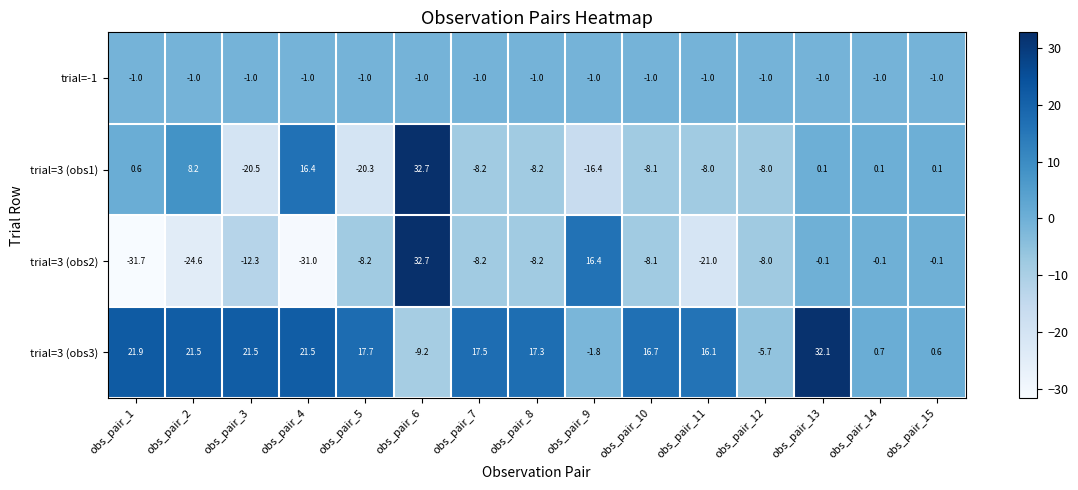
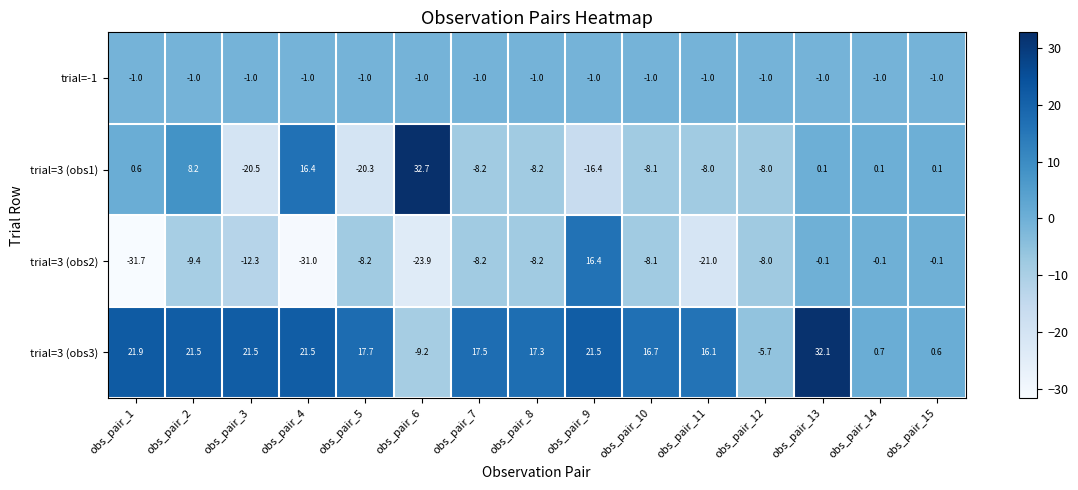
  {
    "trial=-1": {
      "obs_pair_1": -1.0,
      "obs_pair_2": -1.0,
      "obs_pair_3": -1.0,
      "obs_pair_4": -1.0,
      "obs_pair_5": -1.0,
      "obs_pair_6": -1.0,
      "obs_pair_7": -1.0,
      "obs_pair_8": -1.0,
      "obs_pair_9": -1.0,
      "obs_pair_10": -1.0,
      "obs_pair_11": -1.0,
      "obs_pair_12": -1.0,
      "obs_pair_13": -1.0,
      "obs_pair_14": -1.0,
      "obs_pair_15": -1.0
    },
    "trial=3 (obs1)": {
      "obs_pair_1": 0.6,
      "obs_pair_2": 8.2,
      "obs_pair_3": -20.5,
      "obs_pair_4": 16.4,
      "obs_pair_5": -20.3,
      "obs_pair_6": 32.7,
      "obs_pair_7": -8.2,
      "obs_pair_8": -8.2,
      "obs_pair_9": -16.4,
      "obs_pair_10": -8.1,
      "obs_pair_11": -8.0,
      "obs_pair_12": -8.0,
      "obs_pair_13": 0.1,
      "obs_pair_14": 0.1,
      "obs_pair_15": 0.1
    },
    "trial=3 (obs2)": {
      "obs_pair_1": -31.7,
-     "obs_pair_2": -24.6,
+     "obs_pair_2": -9.4,
      "obs_pair_3": -12.3,
      "obs_pair_4": -31.0,
      "obs_pair_5": -8.2,
-     "obs_pair_6": 32.7,
+     "obs_pair_6": -23.9,
      "obs_pair_7": -8.2,
      "obs_pair_8": -8.2,
      "obs_pair_9": 16.4,
      "obs_pair_10": -8.1,
      "obs_pair_11": -21.0,
      "obs_pair_12": -8.0,
      "obs_pair_13": -0.1,
      "obs_pair_14": -0.1,
      "obs_pair_15": -0.1
    },
    "trial=3 (obs3)": {
      "obs_pair_1": 21.9,
      "obs_pair_2": 21.5,
      "obs_pair_3": 21.5,
      "obs_pair_4": 21.5,
      "obs_pair_5": 17.7,
      "obs_pair_6": -9.2,
      "obs_pair_7": 17.5,
      "obs_pair_8": 17.3,
-     "obs_pair_9": -1.8,
+     "obs_pair_9": 21.5,
      "obs_pair_10": 16.7,
      "obs_pair_11": 16.1,
      "obs_pair_12": -5.7,
      "obs_pair_13": 32.1,
      "obs_pair_14": 0.7,
      "obs_pair_15": 0.6
    }
  }
